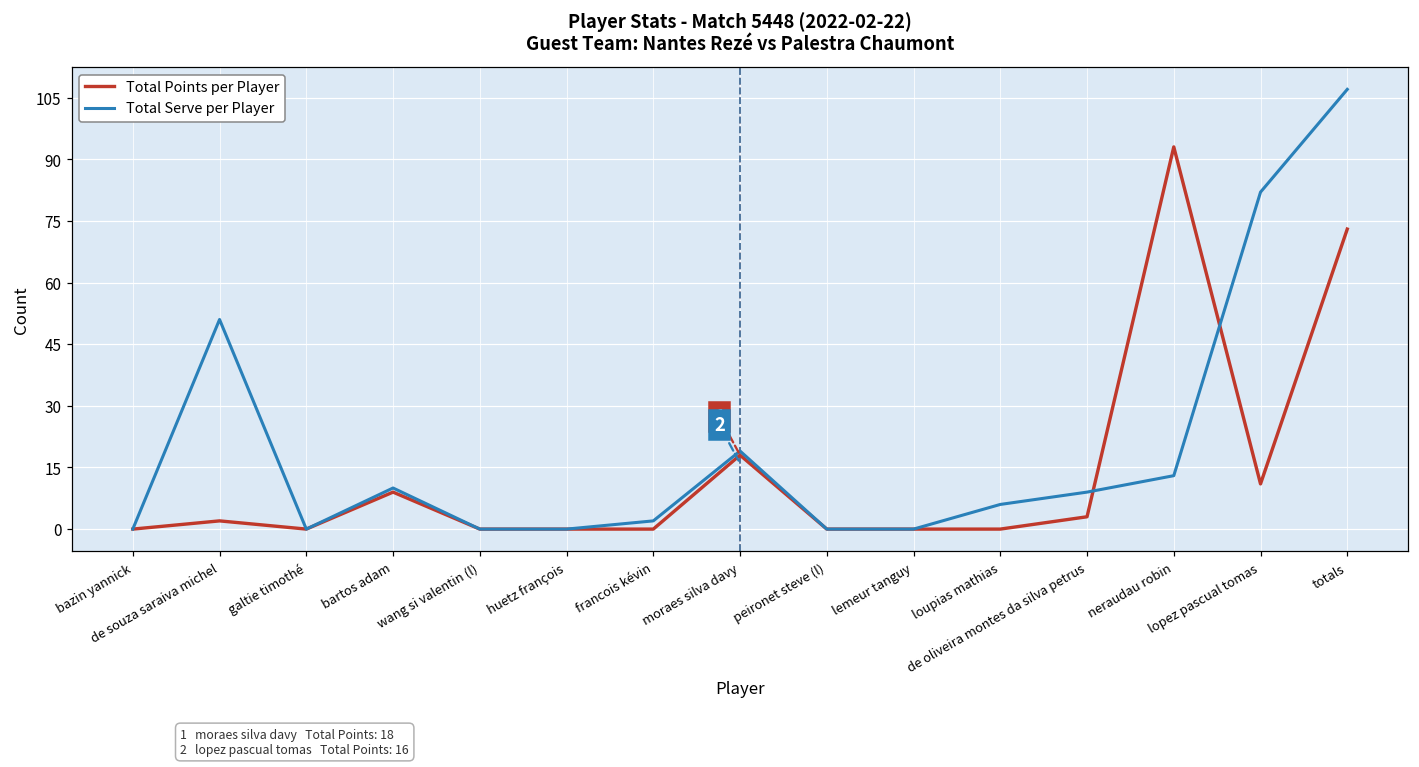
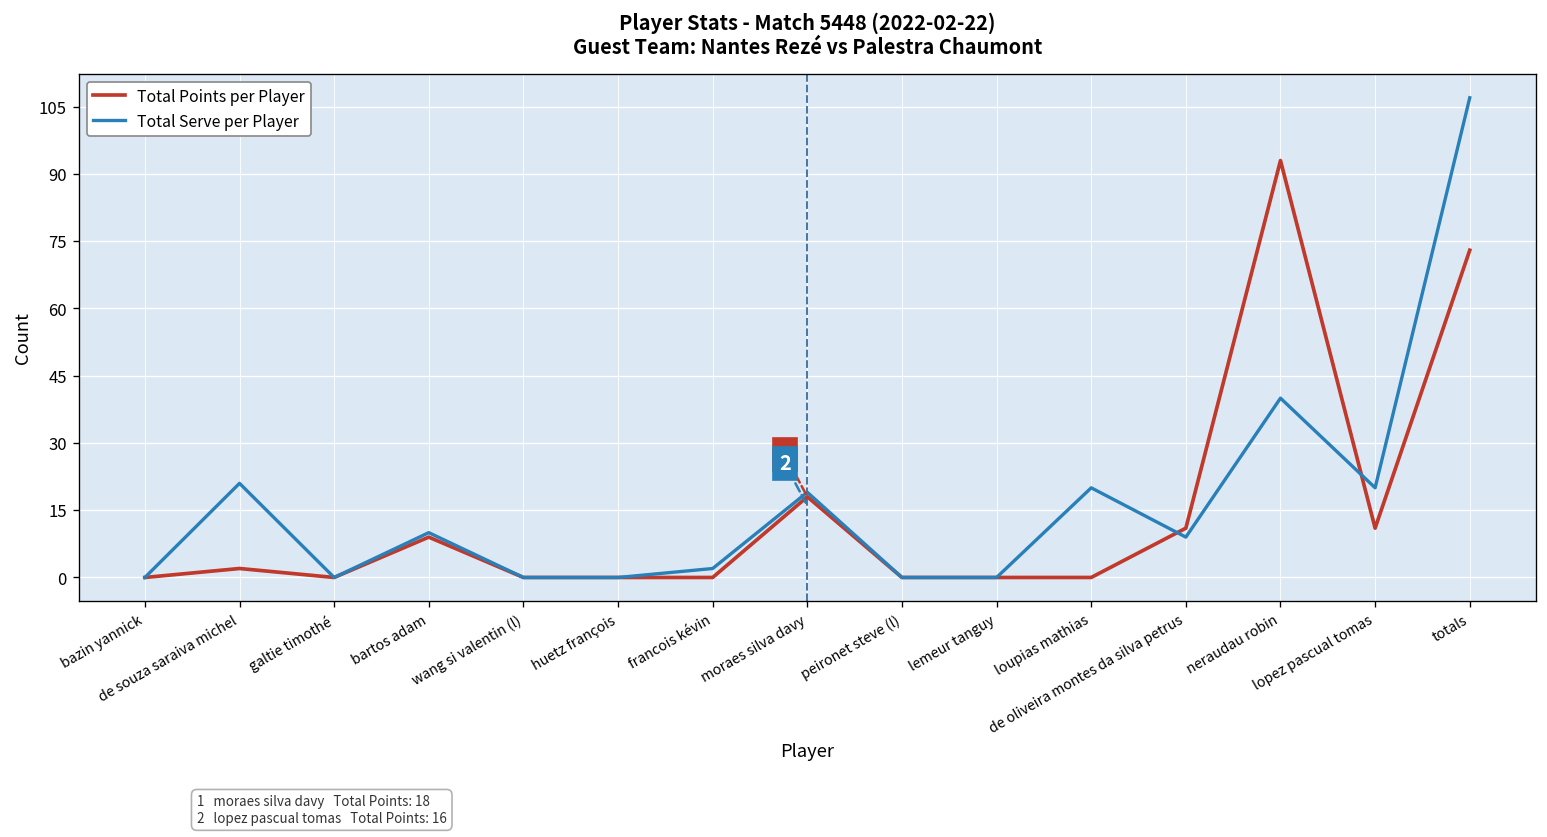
  {
    "Total Points per Player": {
      "de souza saraiva michel": 2,
      "bartos adam": 9,
      "francois kévin": 0,
      "loupias mathias": 0,
-     "de oliveira montes da silva petrus": 3,
+     "de oliveira montes da silva petrus": 11,
      "neraudau robin": 93,
      "lopez pascual tomas": 11,
      "totals": 73
    },
    "Total Serve per Player": {
-     "de souza saraiva michel": 51,
+     "de souza saraiva michel": 21,
      "bartos adam": 10,
      "francois kévin": 2,
-     "loupias mathias": 6,
+     "loupias mathias": 20,
      "de oliveira montes da silva petrus": 9,
-     "neraudau robin": 13,
-     "lopez pascual tomas": 82,
+     "neraudau robin": 40,
+     "lopez pascual tomas": 20,
      "totals": 107
    }
  }
